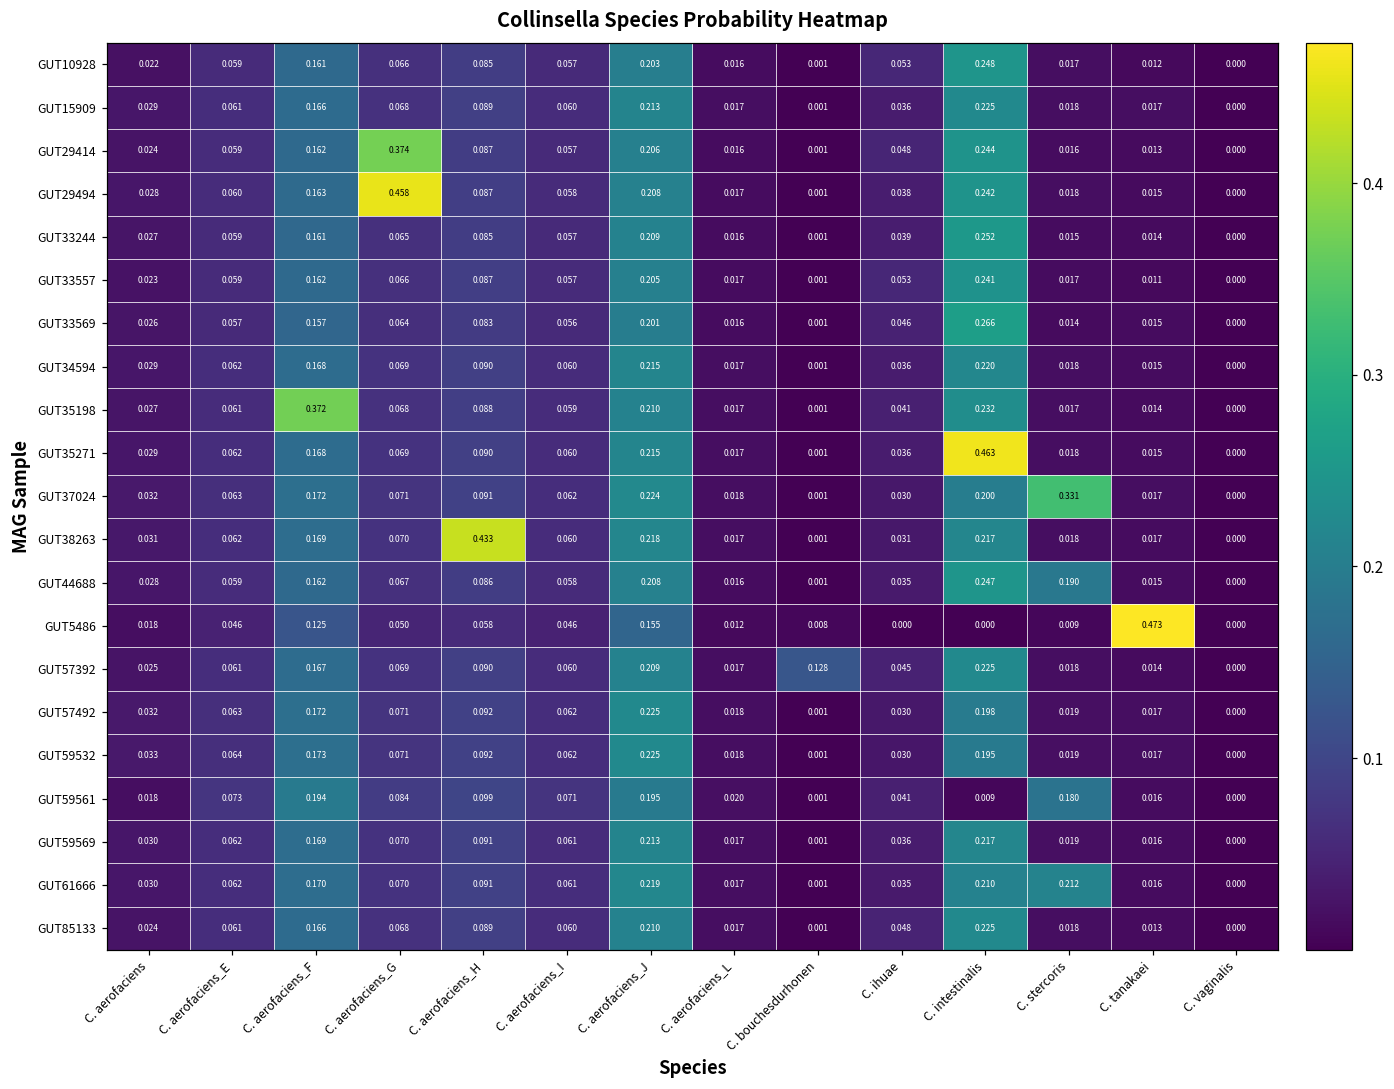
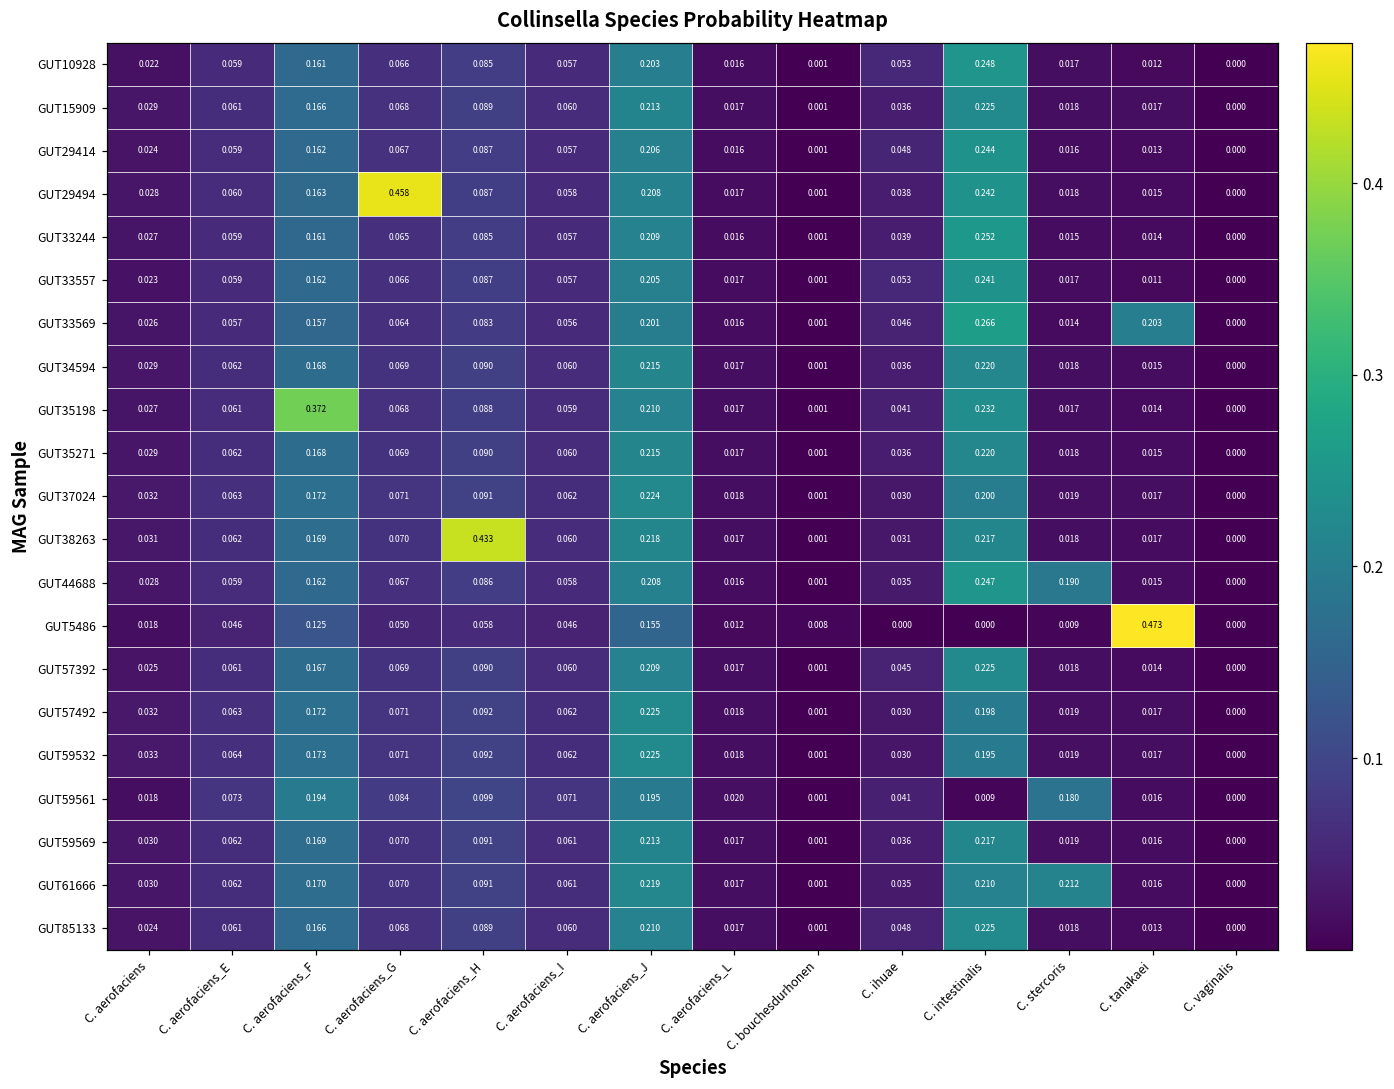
  {
    "GUT29414": {
      "C. aerofaciens": 0.024,
      "C. aerofaciens_E": 0.059,
      "C. aerofaciens_F": 0.162,
-     "C. aerofaciens_G": 0.374,
+     "C. aerofaciens_G": 0.067,
      "C. aerofaciens_H": 0.087,
      "C. aerofaciens_I": 0.057,
      "C. aerofaciens_J": 0.206,
      "C. aerofaciens_L": 0.016,
      "C. bouchesdurhonen": 0.001,
      "C. ihuae": 0.048,
      "C. intestinalis": 0.244,
      "C. stercoris": 0.016,
      "C. tanakaei": 0.013,
      "C. vaginalis": 0.000
    },
    "GUT33569": {
      "C. aerofaciens": 0.026,
      "C. aerofaciens_E": 0.057,
      "C. aerofaciens_F": 0.157,
      "C. aerofaciens_G": 0.064,
      "C. aerofaciens_H": 0.083,
      "C. aerofaciens_I": 0.056,
      "C. aerofaciens_J": 0.201,
      "C. aerofaciens_L": 0.016,
      "C. bouchesdurhonen": 0.001,
      "C. ihuae": 0.046,
      "C. intestinalis": 0.266,
      "C. stercoris": 0.014,
-     "C. tanakaei": 0.015,
+     "C. tanakaei": 0.203,
      "C. vaginalis": 0.000
    },
    "GUT35271": {
      "C. aerofaciens": 0.029,
      "C. aerofaciens_E": 0.062,
      "C. aerofaciens_F": 0.168,
      "C. aerofaciens_G": 0.069,
      "C. aerofaciens_H": 0.090,
      "C. aerofaciens_I": 0.060,
      "C. aerofaciens_J": 0.215,
      "C. aerofaciens_L": 0.017,
      "C. bouchesdurhonen": 0.001,
      "C. ihuae": 0.036,
-     "C. intestinalis": 0.463,
+     "C. intestinalis": 0.220,
      "C. stercoris": 0.018,
      "C. tanakaei": 0.015,
      "C. vaginalis": 0.000
    },
    "GUT37024": {
      "C. aerofaciens": 0.032,
      "C. aerofaciens_E": 0.063,
      "C. aerofaciens_F": 0.172,
      "C. aerofaciens_G": 0.071,
      "C. aerofaciens_H": 0.091,
      "C. aerofaciens_I": 0.062,
      "C. aerofaciens_J": 0.224,
      "C. aerofaciens_L": 0.018,
      "C. bouchesdurhonen": 0.001,
      "C. ihuae": 0.030,
      "C. intestinalis": 0.200,
-     "C. stercoris": 0.331,
+     "C. stercoris": 0.019,
      "C. tanakaei": 0.017,
      "C. vaginalis": 0.000
    },
    "GUT57392": {
      "C. aerofaciens": 0.025,
      "C. aerofaciens_E": 0.061,
      "C. aerofaciens_F": 0.167,
      "C. aerofaciens_G": 0.069,
      "C. aerofaciens_H": 0.090,
      "C. aerofaciens_I": 0.060,
      "C. aerofaciens_J": 0.209,
      "C. aerofaciens_L": 0.017,
-     "C. bouchesdurhonen": 0.128,
+     "C. bouchesdurhonen": 0.001,
      "C. ihuae": 0.045,
      "C. intestinalis": 0.225,
      "C. stercoris": 0.018,
      "C. tanakaei": 0.014,
      "C. vaginalis": 0.000
    }
  }
